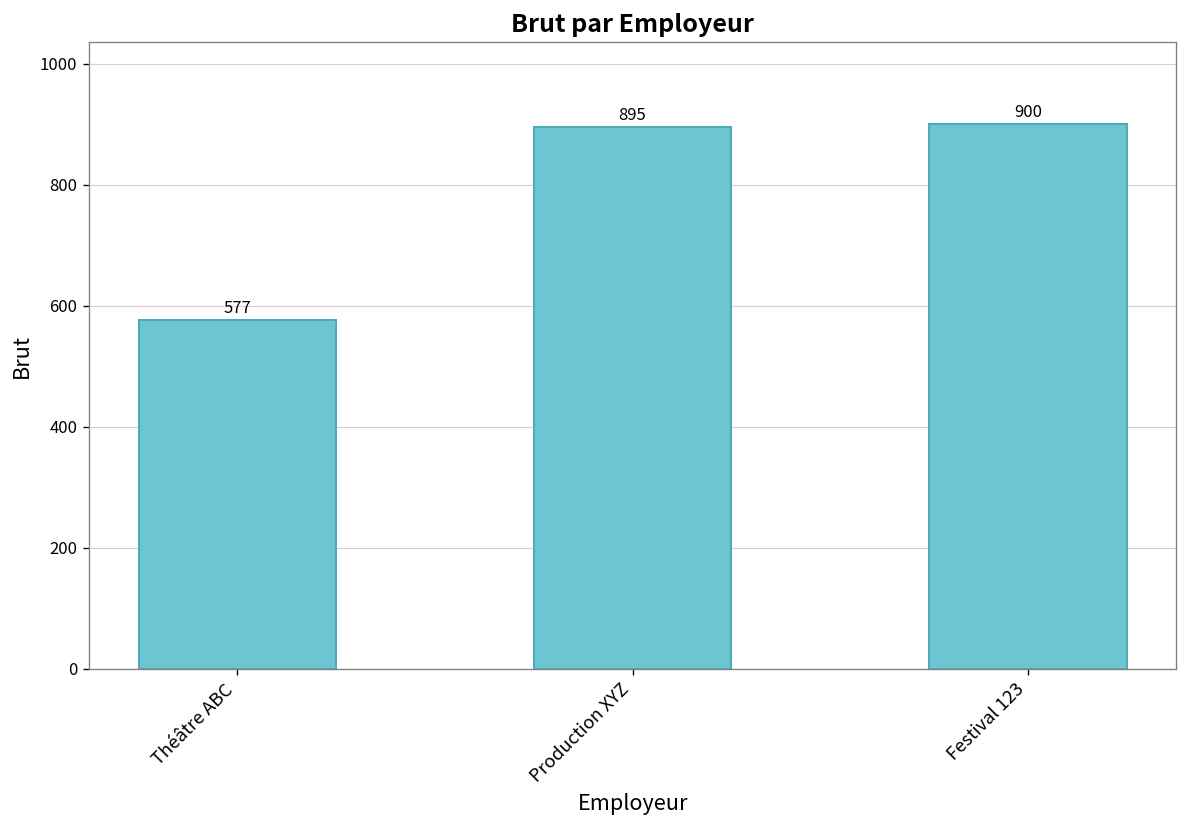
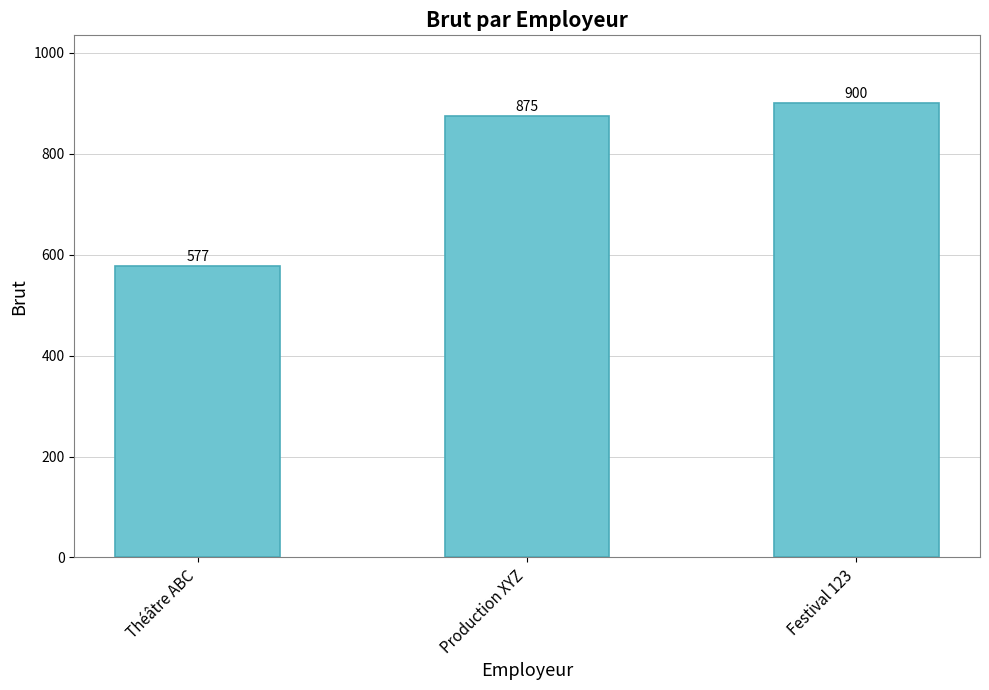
  {
    "Théâtre ABC": 577,
-   "Production XYZ": 895,
+   "Production XYZ": 875,
    "Festival 123": 900
  }
